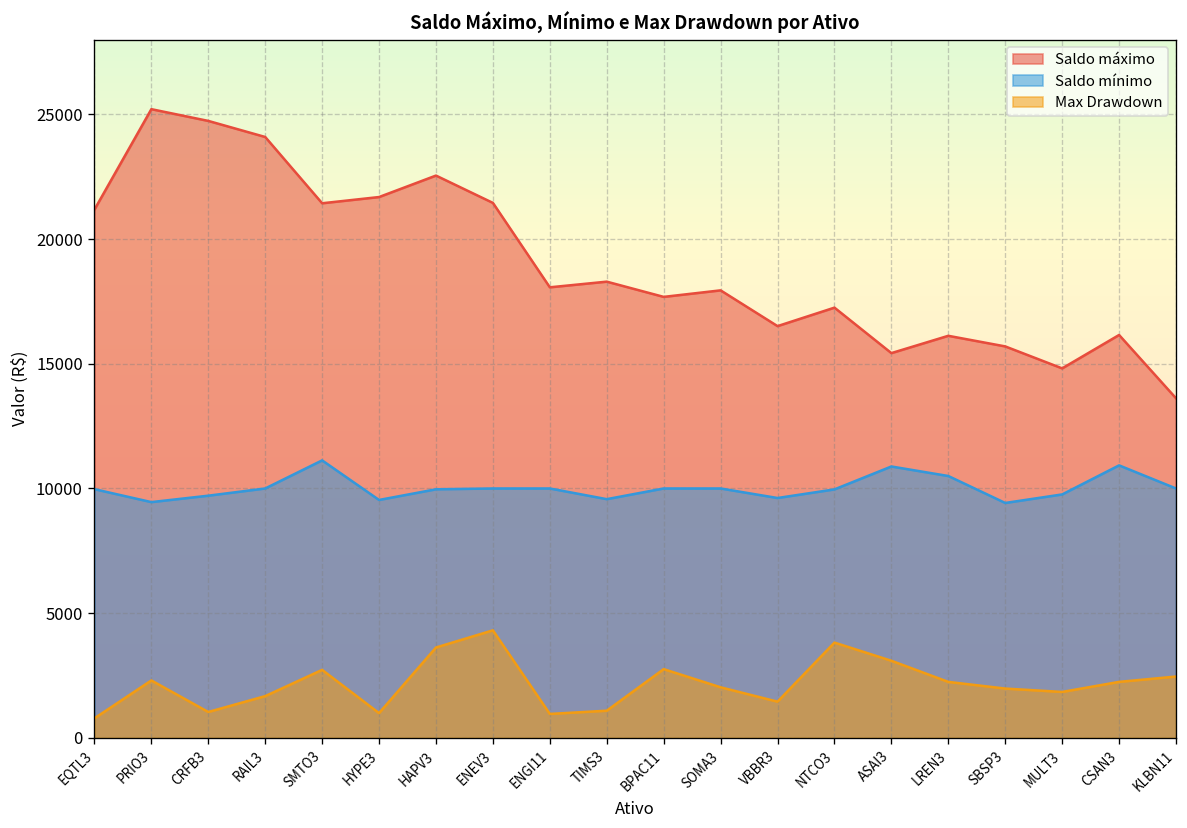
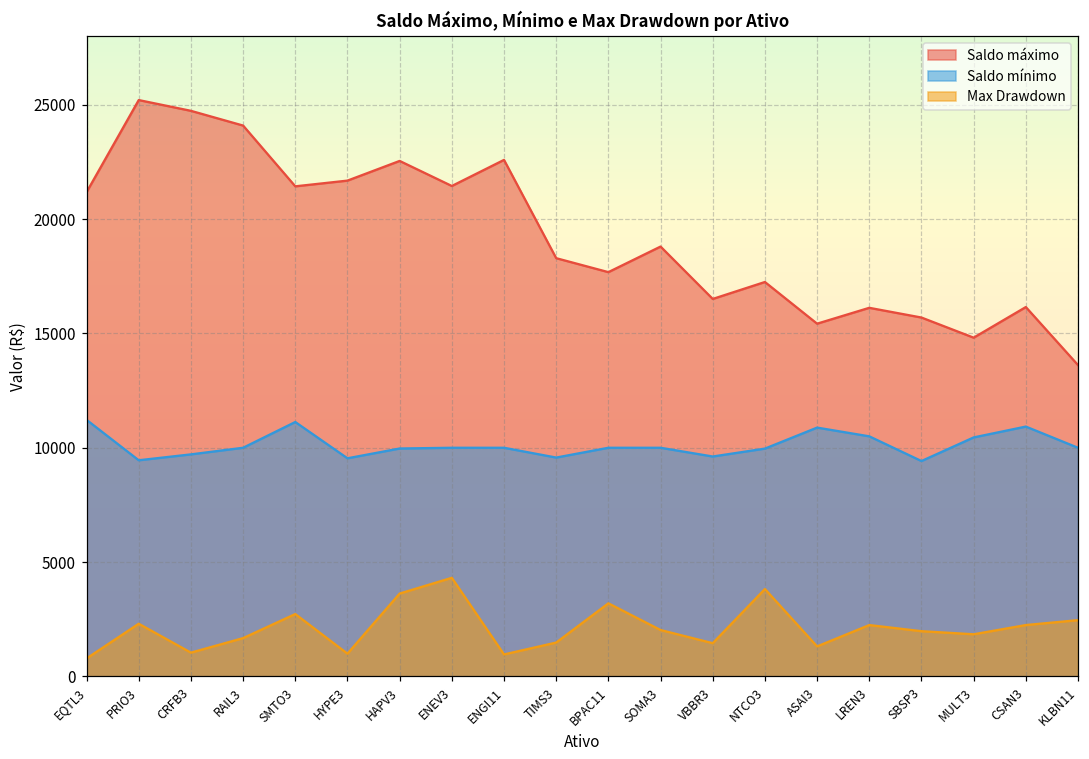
  {
    "Saldo máximo": {
      "EQTL3": 21200,
      "PRIO3": 25200,
      "CRFB3": 24700,
      "RAIL3": 24100,
      "SMTO3": 21400,
      "HYPE3": 21700,
      "HAPV3": 22500,
      "ENEV3": 21500,
-     "ENGI11": 18100,
+     "ENGI11": 22600,
      "TIMS3": 18300,
      "BPAC11": 17700,
-     "SOMA3": 17900,
+     "SOMA3": 18800,
      "VBBR3": 16500,
      "NTCO3": 17300,
      "ASAI3": 15400,
      "LREN3": 16100,
      "SBSP3": 15700,
      "MULT3": 14800,
      "CSAN3": 16200,
      "KLBN11": 13600
    },
    "Saldo mínimo": {
-     "EQTL3": 10000,
+     "EQTL3": 11200,
      "PRIO3": 9500,
      "CRFB3": 9700,
      "RAIL3": 10000,
      "SMTO3": 11100,
      "HYPE3": 9500,
      "HAPV3": 10000,
      "ENEV3": 10000,
      "ENGI11": 10000,
      "TIMS3": 9600,
      "BPAC11": 10000,
      "SOMA3": 10000,
      "VBBR3": 9600,
      "NTCO3": 10000,
      "ASAI3": 10900,
      "LREN3": 10500,
      "SBSP3": 9400,
-     "MULT3": 9800,
+     "MULT3": 10500,
      "CSAN3": 10900,
      "KLBN11": 10000
    },
    "Max Drawdown": {
      "EQTL3": 800,
      "PRIO3": 2300,
      "CRFB3": 1000,
      "RAIL3": 1700,
      "SMTO3": 2700,
      "HYPE3": 1000,
      "HAPV3": 3600,
      "ENEV3": 4300,
      "ENGI11": 1000,
-     "TIMS3": 1100,
-     "BPAC11": 2800,
+     "TIMS3": 1500,
+     "BPAC11": 3200,
      "SOMA3": 2000,
      "VBBR3": 1400,
      "NTCO3": 3800,
-     "ASAI3": 3100,
+     "ASAI3": 1300,
      "LREN3": 2200,
      "SBSP3": 2000,
      "MULT3": 1800,
      "CSAN3": 2200,
      "KLBN11": 2500
    }
  }
